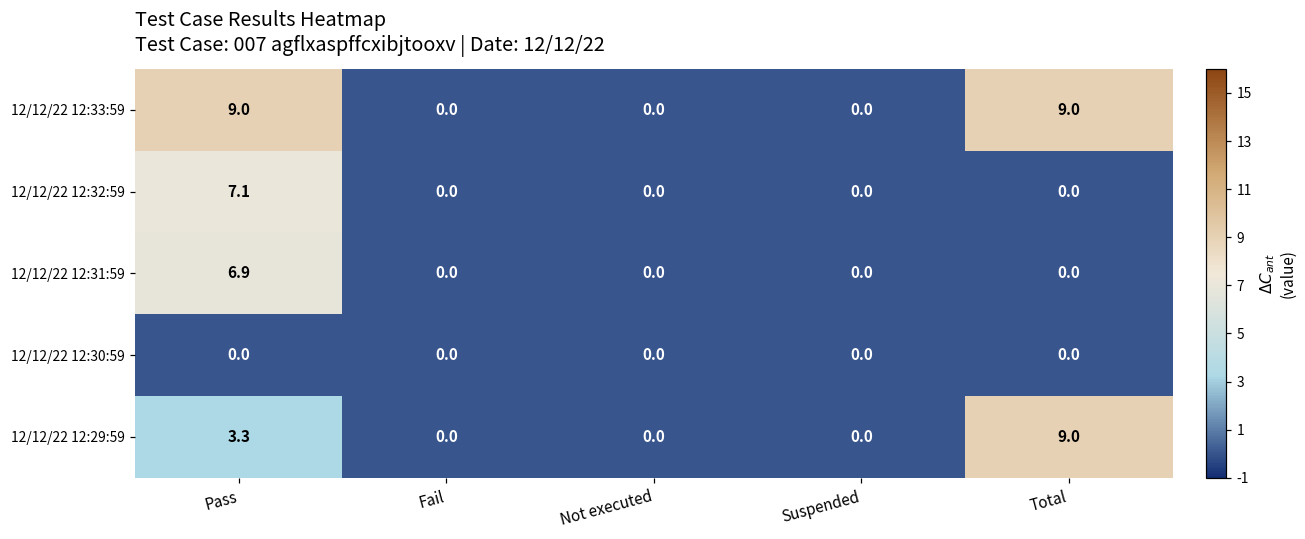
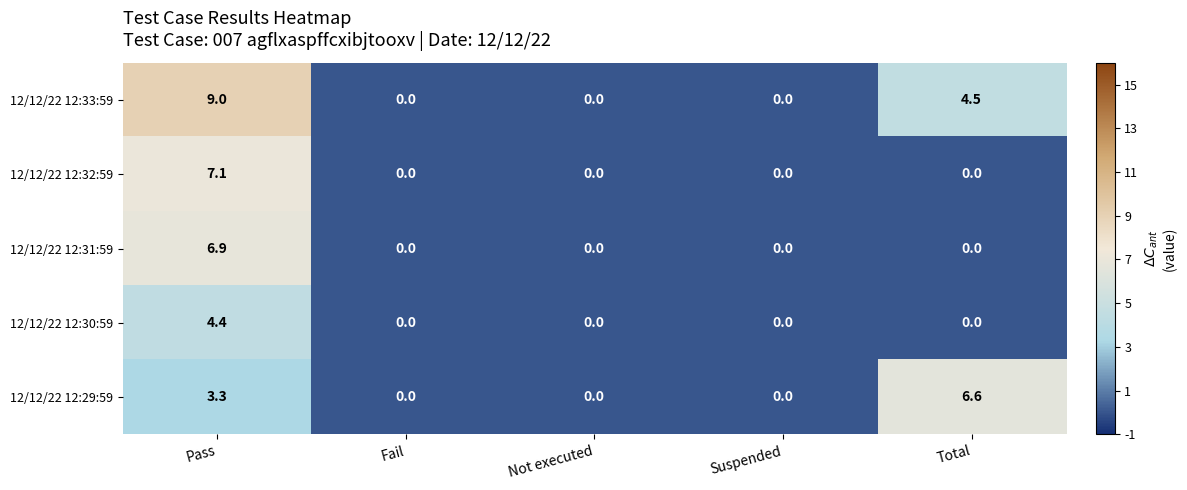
  {
    "12/12/22 12:33:59": {
      "Pass": 9.0,
      "Fail": 0.0,
      "Not executed": 0.0,
      "Suspended": 0.0,
-     "Total": 9.0
+     "Total": 4.5
    },
    "12/12/22 12:32:59": {
      "Pass": 7.1,
      "Fail": 0.0,
      "Not executed": 0.0,
      "Suspended": 0.0,
      "Total": 0.0
    },
    "12/12/22 12:31:59": {
      "Pass": 6.9,
      "Fail": 0.0,
      "Not executed": 0.0,
      "Suspended": 0.0,
      "Total": 0.0
    },
    "12/12/22 12:30:59": {
-     "Pass": 0.0,
+     "Pass": 4.4,
      "Fail": 0.0,
      "Not executed": 0.0,
      "Suspended": 0.0,
      "Total": 0.0
    },
    "12/12/22 12:29:59": {
      "Pass": 3.3,
      "Fail": 0.0,
      "Not executed": 0.0,
      "Suspended": 0.0,
-     "Total": 9.0
+     "Total": 6.6
    }
  }
